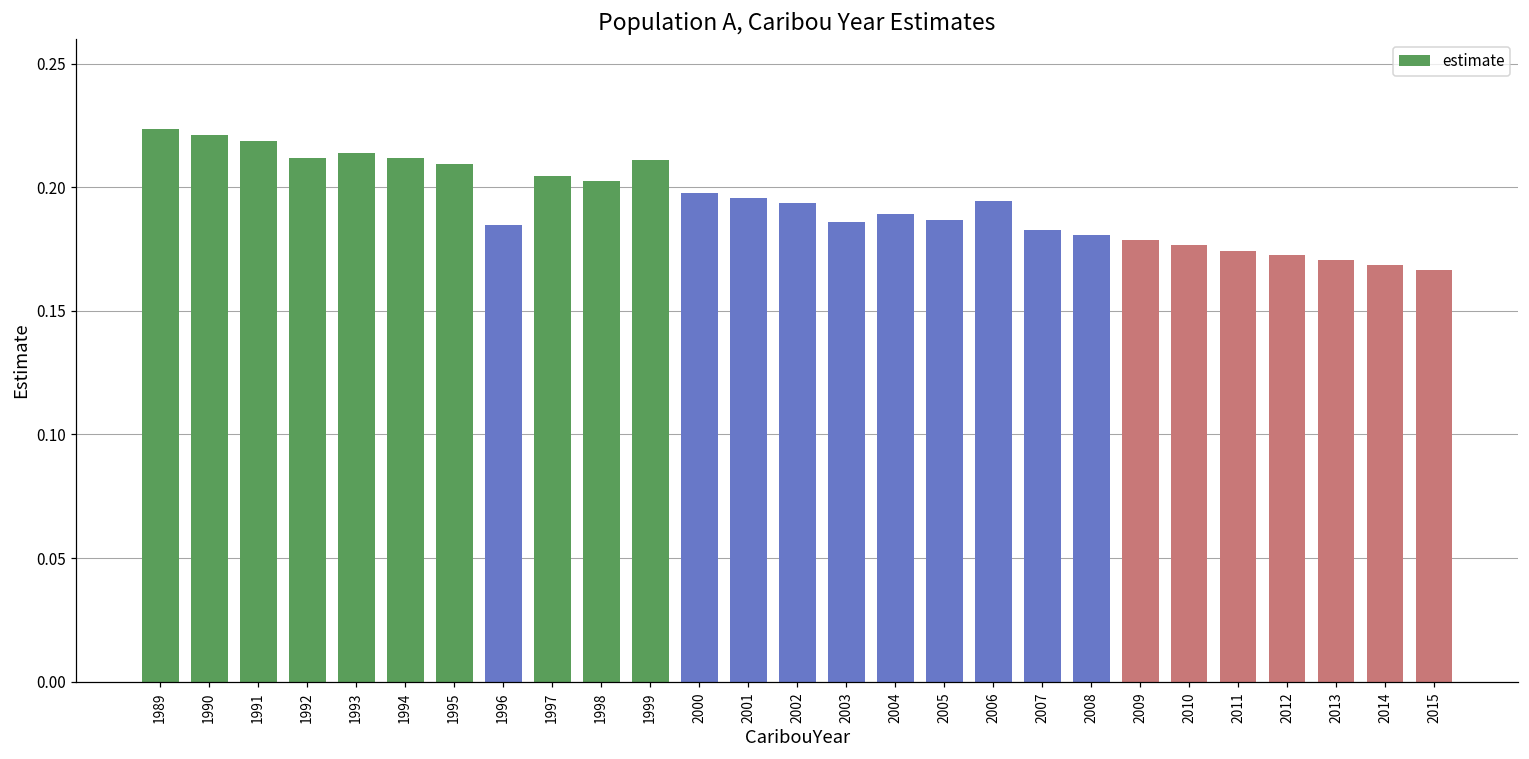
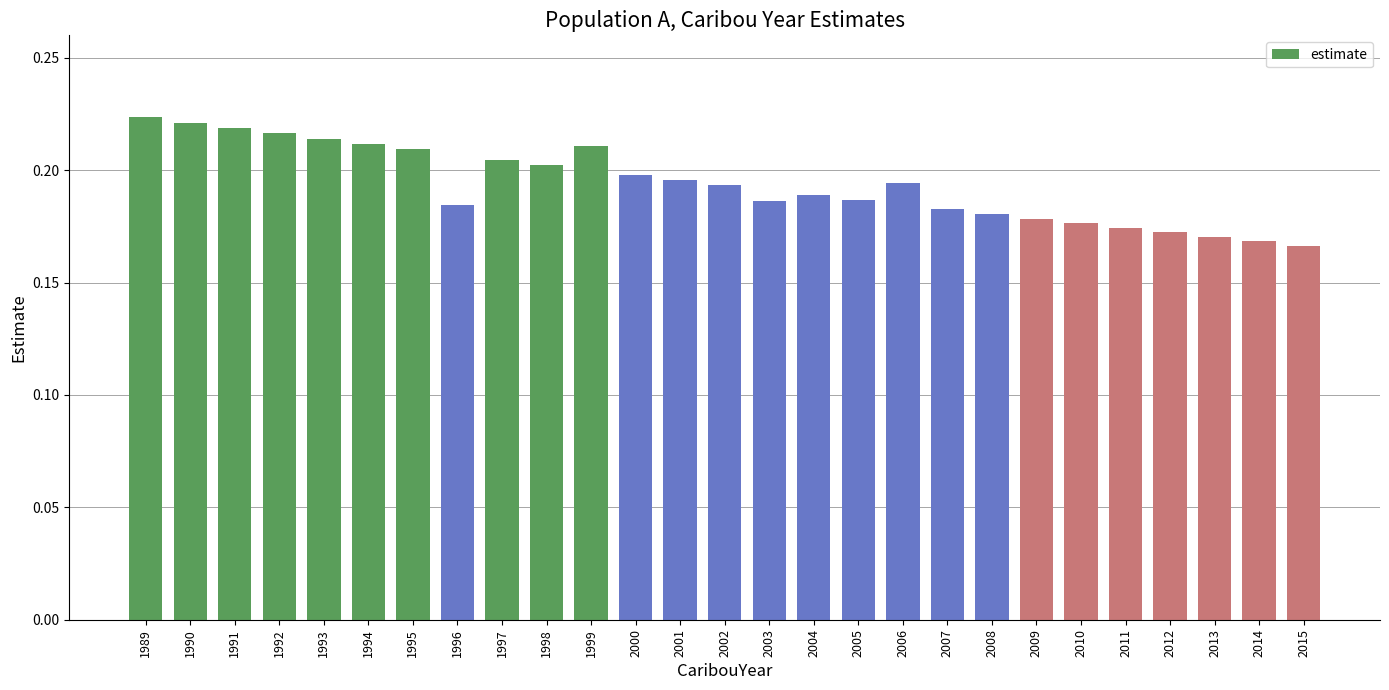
  {
    "1989": 0.224,
    "1990": 0.221,
    "1991": 0.219,
-   "1992": 0.212,
+   "1992": 0.216,
    "1993": 0.214,
    "1994": 0.212,
    "1995": 0.209,
    "1996": 0.185,
    "1997": 0.205,
    "1998": 0.202,
    "1999": 0.211,
    "2000": 0.198,
    "2001": 0.196,
    "2002": 0.193,
    "2003": 0.186,
    "2004": 0.189,
    "2005": 0.187,
    "2006": 0.194,
    "2007": 0.183,
    "2008": 0.181,
    "2009": 0.178,
    "2010": 0.176,
    "2011": 0.174,
    "2012": 0.172,
    "2013": 0.170,
    "2014": 0.168,
    "2015": 0.166
  }
